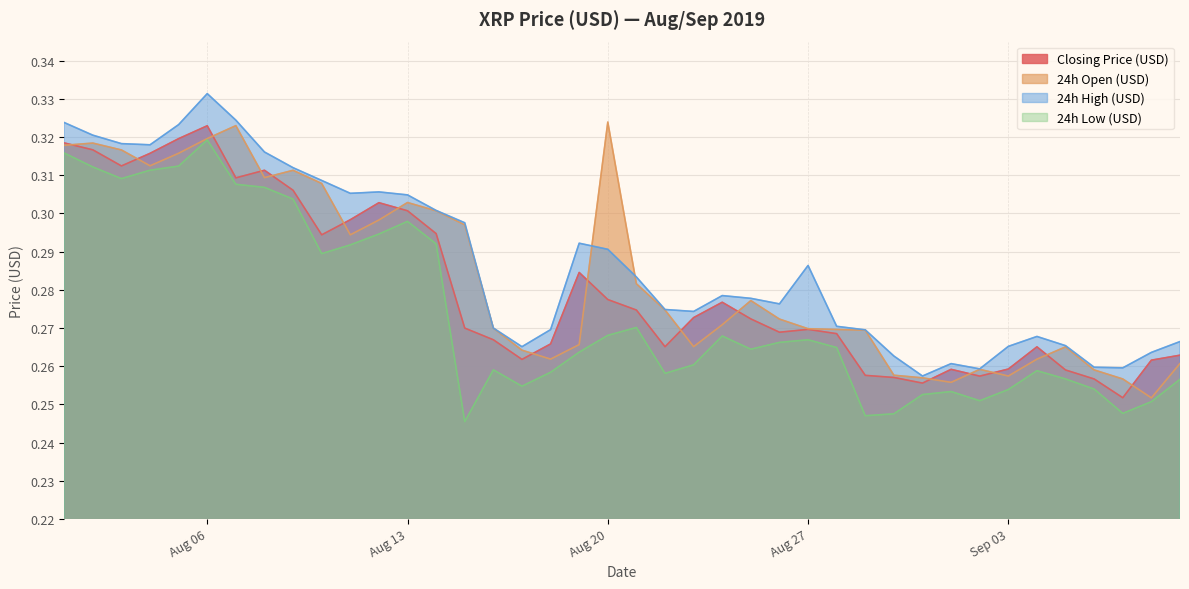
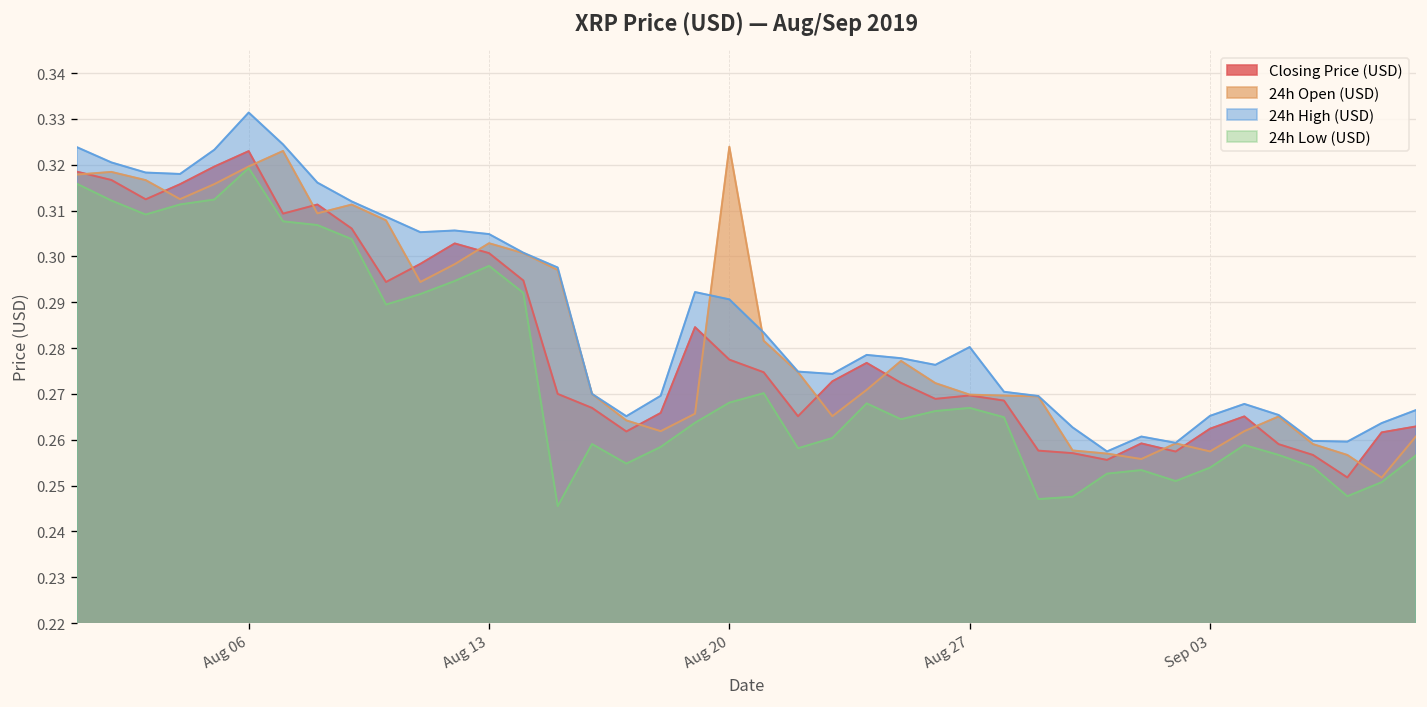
  {
    "Closing Price (USD)": {
      "Aug 06": 0.323,
      "Aug 13": 0.301,
      "Aug 20": 0.277,
-     "Sep 03": 0.259
+     "Sep 03": 0.262
    },
    "24h Open (USD)": {
      "Aug 13": 0.303,
      "Aug 20": 0.324,
      "Sep 03": 0.257
    },
    "24h High (USD)": {
      "Aug 06": 0.331,
      "Aug 13": 0.305,
      "Aug 20": 0.291,
-     "Aug 27": 0.286,
+     "Aug 27": 0.280,
      "Sep 03": 0.265
    },
    "24h Low (USD)": {
      "Aug 13": 0.298,
      "Aug 20": 0.268,
      "Aug 27": 0.267,
      "Sep 03": 0.254
    }
  }
